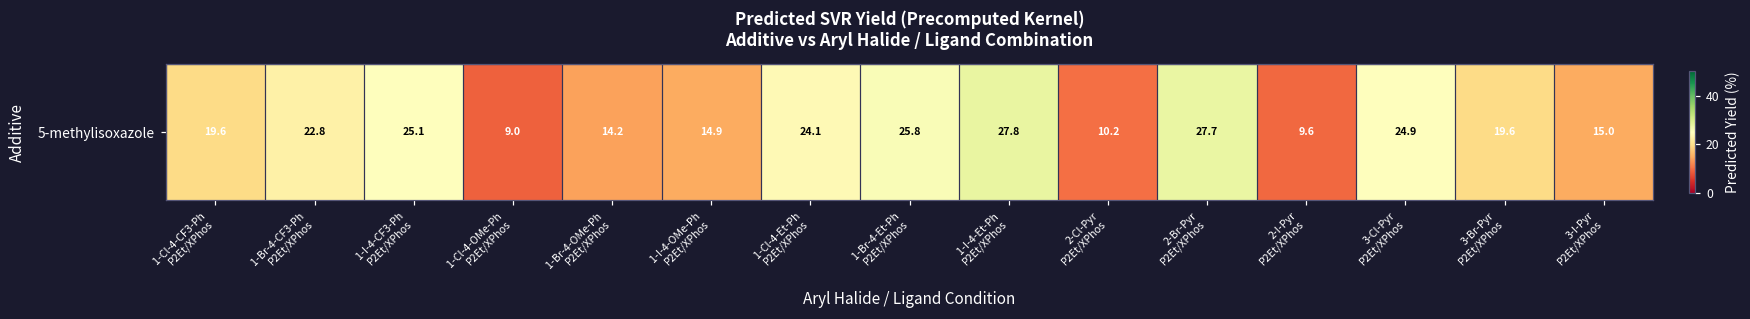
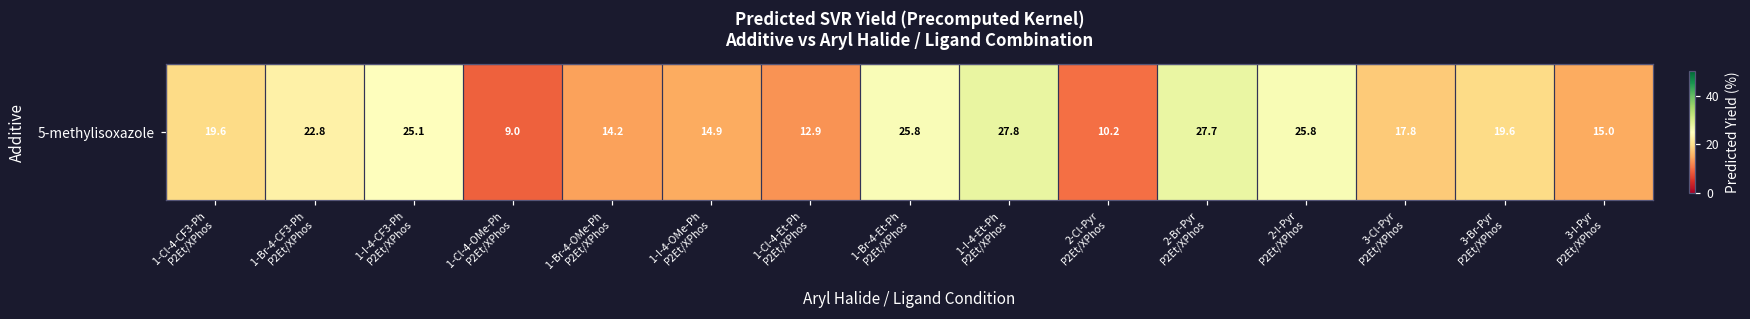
  {
    "5-methylisoxazole": {
      "1-Cl-4-CF3-Ph P2Et/XPhos": 19.6,
      "1-Br-4-CF3-Ph P2Et/XPhos": 22.8,
      "1-I-4-CF3-Ph P2Et/XPhos": 25.1,
      "1-Cl-4-OMe-Ph P2Et/XPhos": 9.0,
      "1-Br-4-OMe-Ph P2Et/XPhos": 14.2,
      "1-I-4-OMe-Ph P2Et/XPhos": 14.9,
-     "1-Cl-4-Et-Ph P2Et/XPhos": 24.1,
+     "1-Cl-4-Et-Ph P2Et/XPhos": 12.9,
      "1-Br-4-Et-Ph P2Et/XPhos": 25.8,
      "1-I-4-Et-Ph P2Et/XPhos": 27.8,
      "2-Cl-Pyr P2Et/XPhos": 10.2,
      "2-Br-Pyr P2Et/XPhos": 27.7,
-     "2-I-Pyr P2Et/XPhos": 9.6,
-     "3-Cl-Pyr P2Et/XPhos": 24.9,
+     "2-I-Pyr P2Et/XPhos": 25.8,
+     "3-Cl-Pyr P2Et/XPhos": 17.8,
      "3-Br-Pyr P2Et/XPhos": 19.6,
      "3-I-Pyr P2Et/XPhos": 15.0
    }
  }
